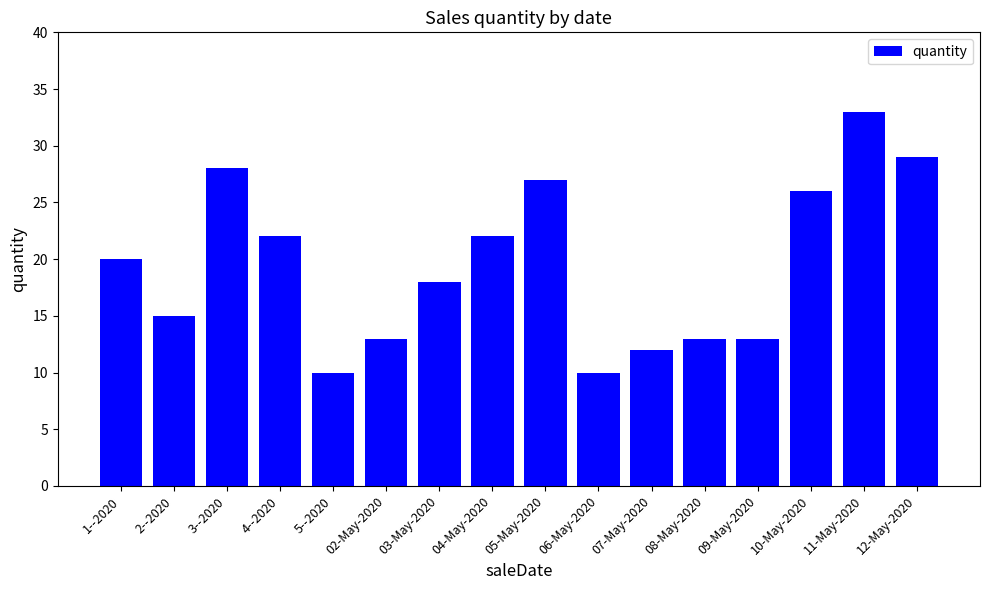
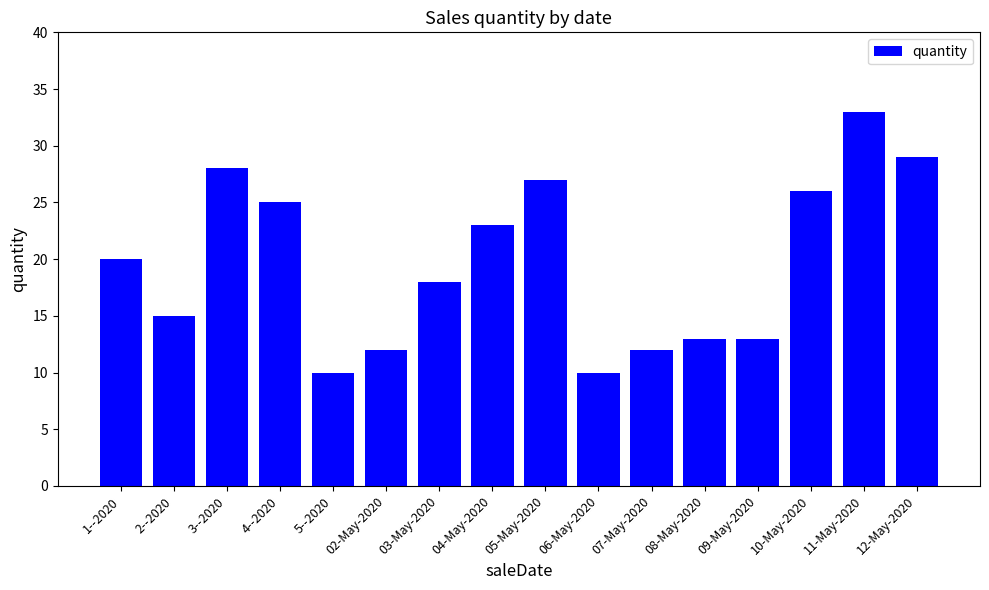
  {
    "1--2020": 20,
    "2--2020": 15,
    "3--2020": 28,
-   "4--2020": 22,
+   "4--2020": 25,
    "5--2020": 10,
-   "02-May-2020": 13,
+   "02-May-2020": 12,
    "03-May-2020": 18,
-   "04-May-2020": 22,
+   "04-May-2020": 23,
    "05-May-2020": 27,
    "06-May-2020": 10,
    "07-May-2020": 12,
    "08-May-2020": 13,
    "09-May-2020": 13,
    "10-May-2020": 26,
    "11-May-2020": 33,
    "12-May-2020": 29
  }
